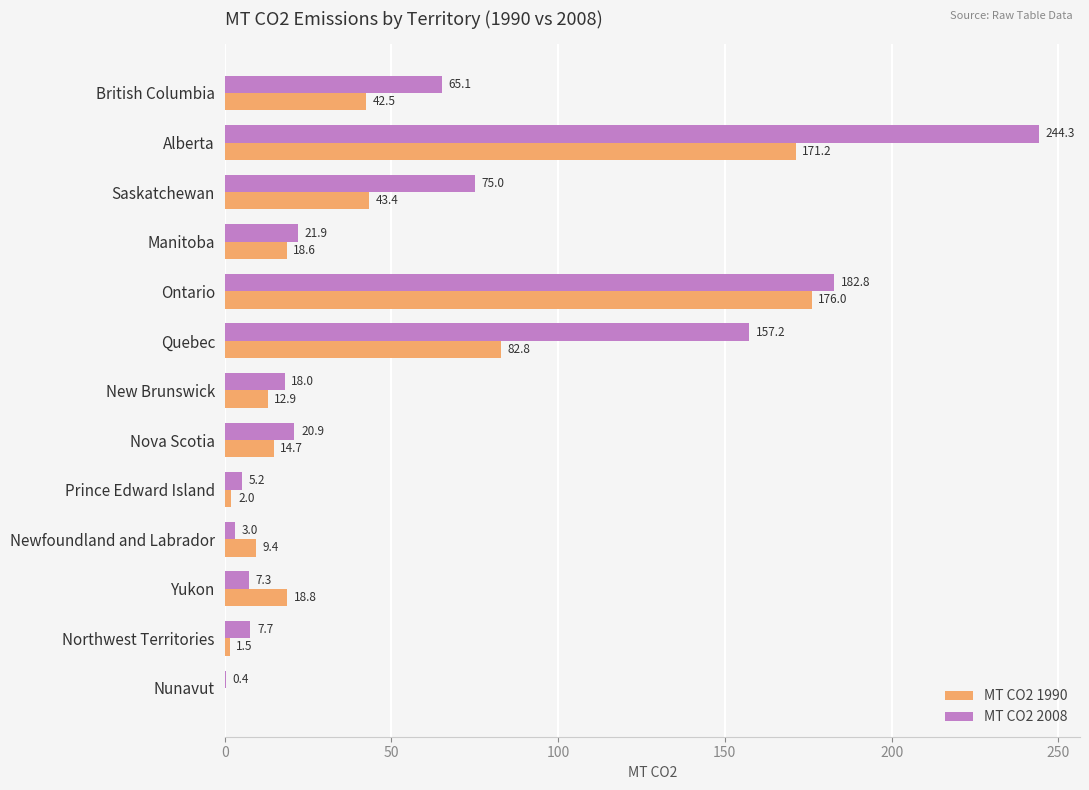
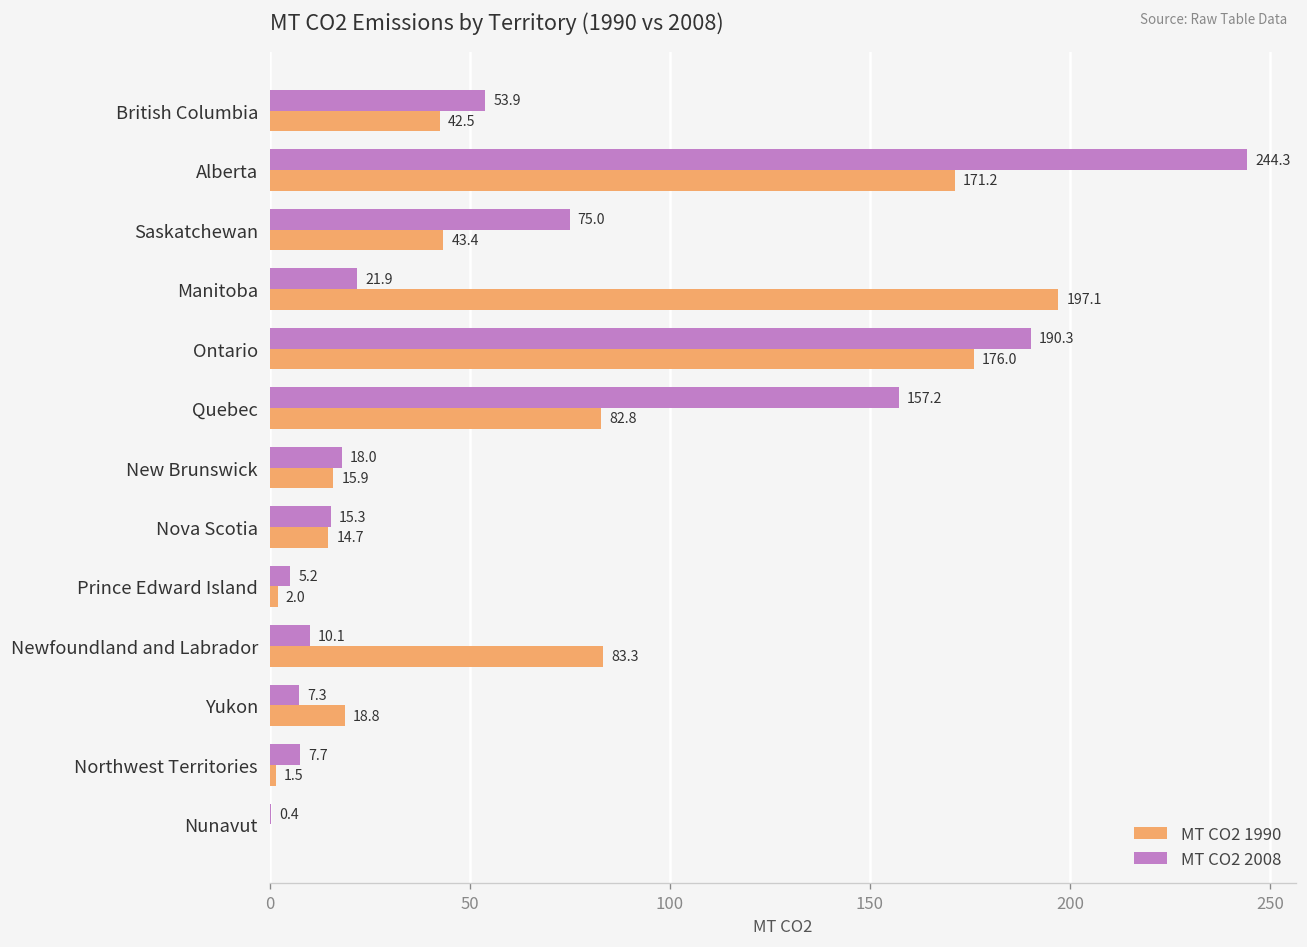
  {
    "MT CO2 1990": {
      "British Columbia": 42.5,
      "Alberta": 171.2,
      "Saskatchewan": 43.4,
-     "Manitoba": 18.6,
+     "Manitoba": 197.1,
      "Ontario": 176.0,
      "Quebec": 82.8,
-     "New Brunswick": 12.9,
+     "New Brunswick": 15.9,
      "Nova Scotia": 14.7,
      "Prince Edward Island": 2.0,
-     "Newfoundland and Labrador": 9.4,
+     "Newfoundland and Labrador": 83.3,
      "Yukon": 18.8,
      "Northwest Territories": 1.5
    },
    "MT CO2 2008": {
-     "British Columbia": 65.1,
+     "British Columbia": 53.9,
      "Alberta": 244.3,
      "Saskatchewan": 75.0,
      "Manitoba": 21.9,
-     "Ontario": 182.8,
+     "Ontario": 190.3,
      "Quebec": 157.2,
      "New Brunswick": 18.0,
-     "Nova Scotia": 20.9,
+     "Nova Scotia": 15.3,
      "Prince Edward Island": 5.2,
-     "Newfoundland and Labrador": 3.0,
+     "Newfoundland and Labrador": 10.1,
      "Yukon": 7.3,
      "Northwest Territories": 7.7,
      "Nunavut": 0.4
    }
  }
